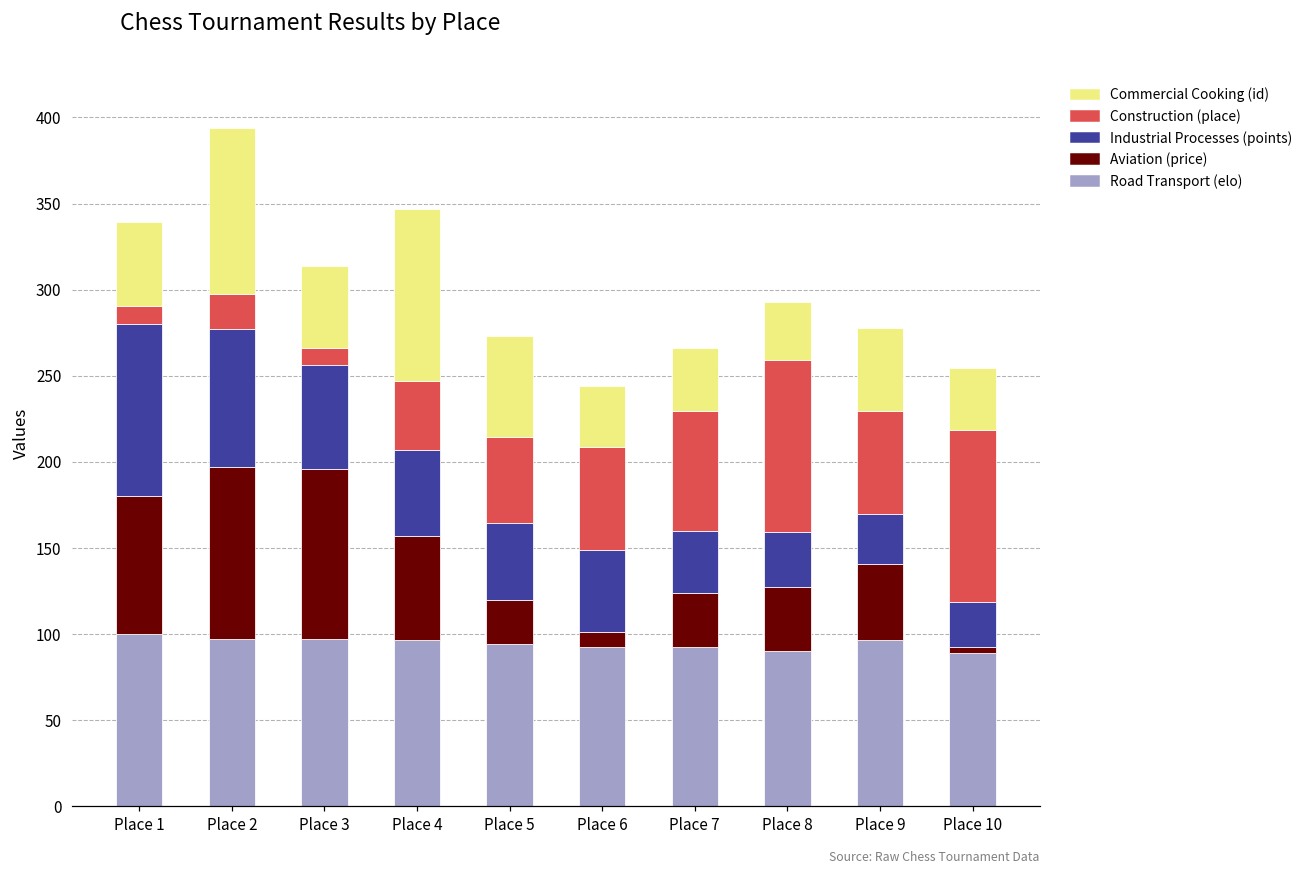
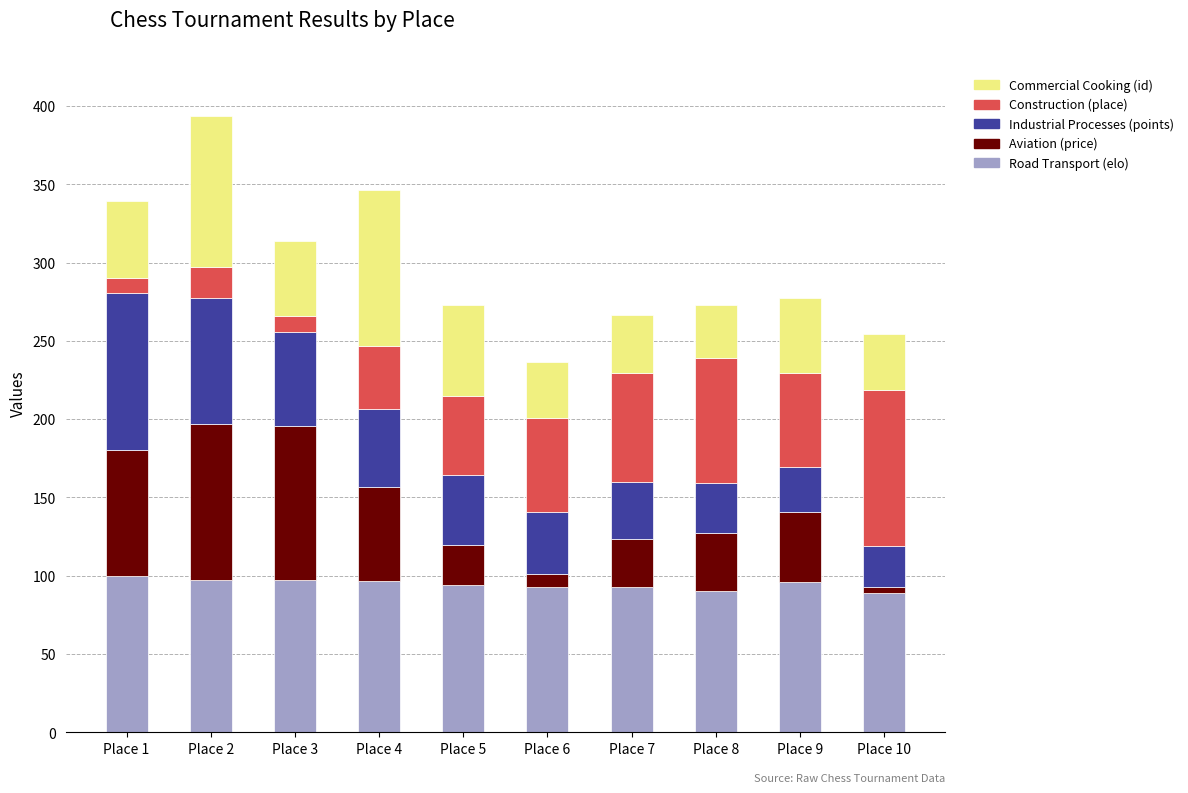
  {
    "Road Transport (elo)": {
      "Place 1": 100,
      "Place 2": 97,
      "Place 3": 97,
      "Place 4": 97,
      "Place 5": 94,
      "Place 6": 93,
      "Place 7": 93,
      "Place 8": 90,
      "Place 9": 96,
      "Place 10": 89
    },
    "Aviation (price)": {
      "Place 1": 80,
      "Place 2": 100,
      "Place 3": 99,
      "Place 4": 60,
      "Place 5": 25,
      "Place 6": 8,
      "Place 7": 31,
      "Place 8": 37,
      "Place 9": 44,
      "Place 10": 4
    },
    "Industrial Processes (points)": {
      "Place 1": 100,
      "Place 2": 80,
      "Place 3": 60,
      "Place 4": 50,
      "Place 5": 45,
-     "Place 6": 48,
+     "Place 6": 40,
      "Place 7": 36,
      "Place 8": 32,
      "Place 9": 29,
      "Place 10": 26
    },
    "Construction (place)": {
      "Place 1": 10,
      "Place 2": 20,
      "Place 3": 10,
      "Place 4": 40,
      "Place 5": 50,
      "Place 6": 60,
      "Place 7": 70,
-     "Place 8": 100,
+     "Place 8": 80,
      "Place 9": 60,
      "Place 10": 100
    },
    "Commercial Cooking (id)": {
      "Place 1": 49,
      "Place 2": 97,
      "Place 3": 48,
      "Place 4": 100,
      "Place 5": 58,
      "Place 6": 36,
      "Place 7": 37,
      "Place 8": 34,
      "Place 9": 48,
      "Place 10": 36
    }
  }
